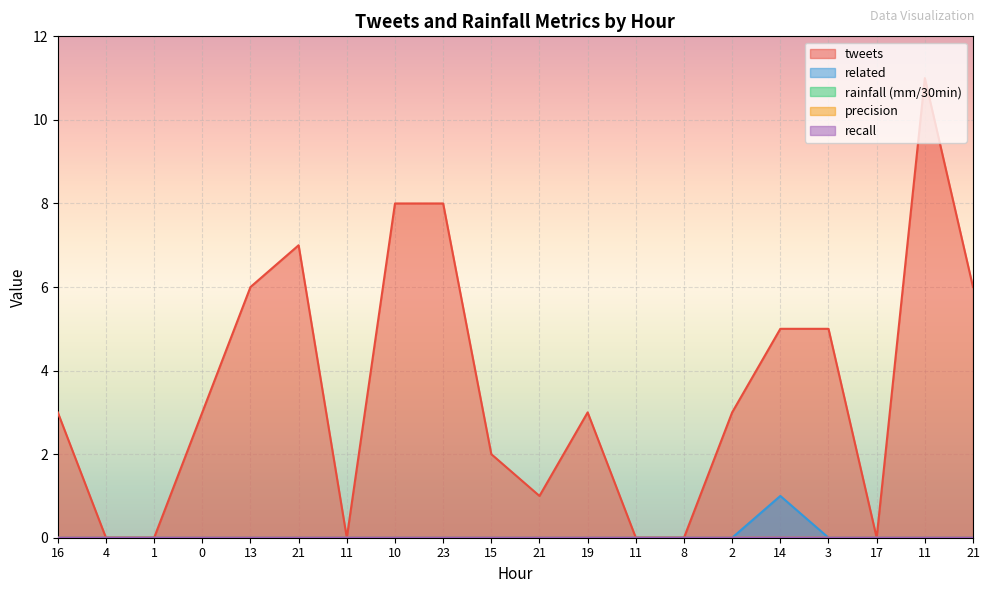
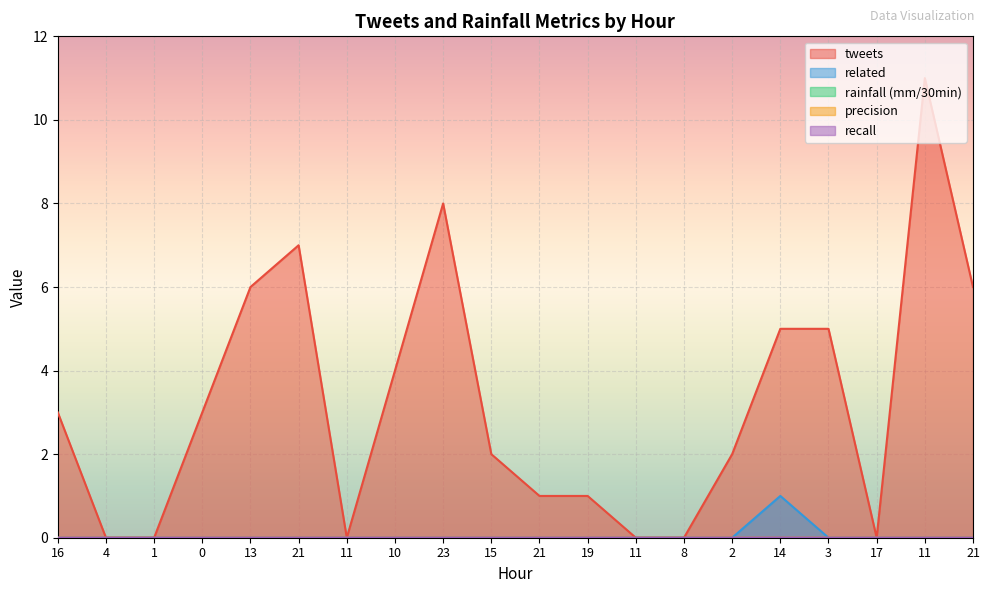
  {
    "tweets": {
      "16": 3,
      "0": 3,
      "13": 6,
-     "10": 8,
+     "10": 4,
      "23": 8,
      "15": 2,
-     "19": 3,
-     "2": 3,
+     "19": 1,
+     "2": 2,
      "14": 5,
      "3": 5
    },
    "related": {
      "14": 1
    },
    "recall": {
      "14": 0
    }
  }
